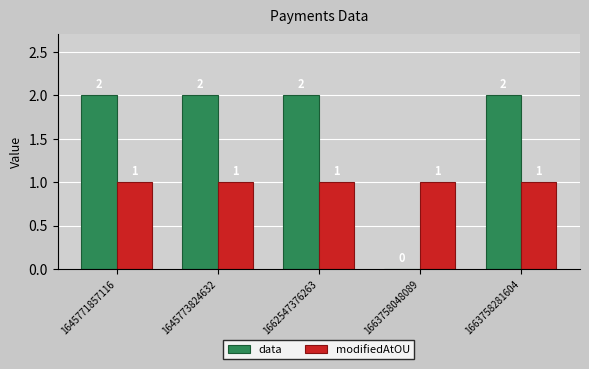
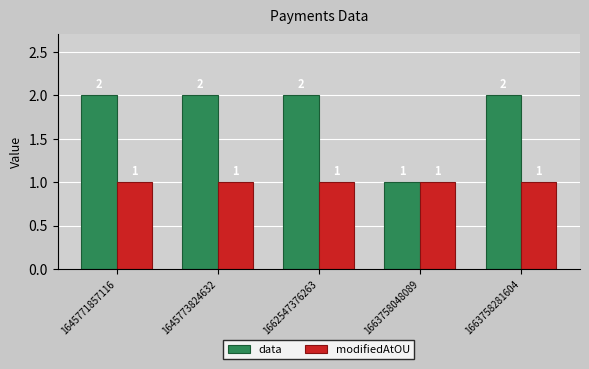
  {
    "data": {
      "1645771857116": 2,
      "1645773824632": 2,
      "1662547376263": 2,
-     "1663758048089": 0,
+     "1663758048089": 1,
      "1663758281604": 2
    },
    "modifiedAtOU": {
      "1645771857116": 1,
      "1645773824632": 1,
      "1662547376263": 1,
      "1663758048089": 1,
      "1663758281604": 1
    }
  }
